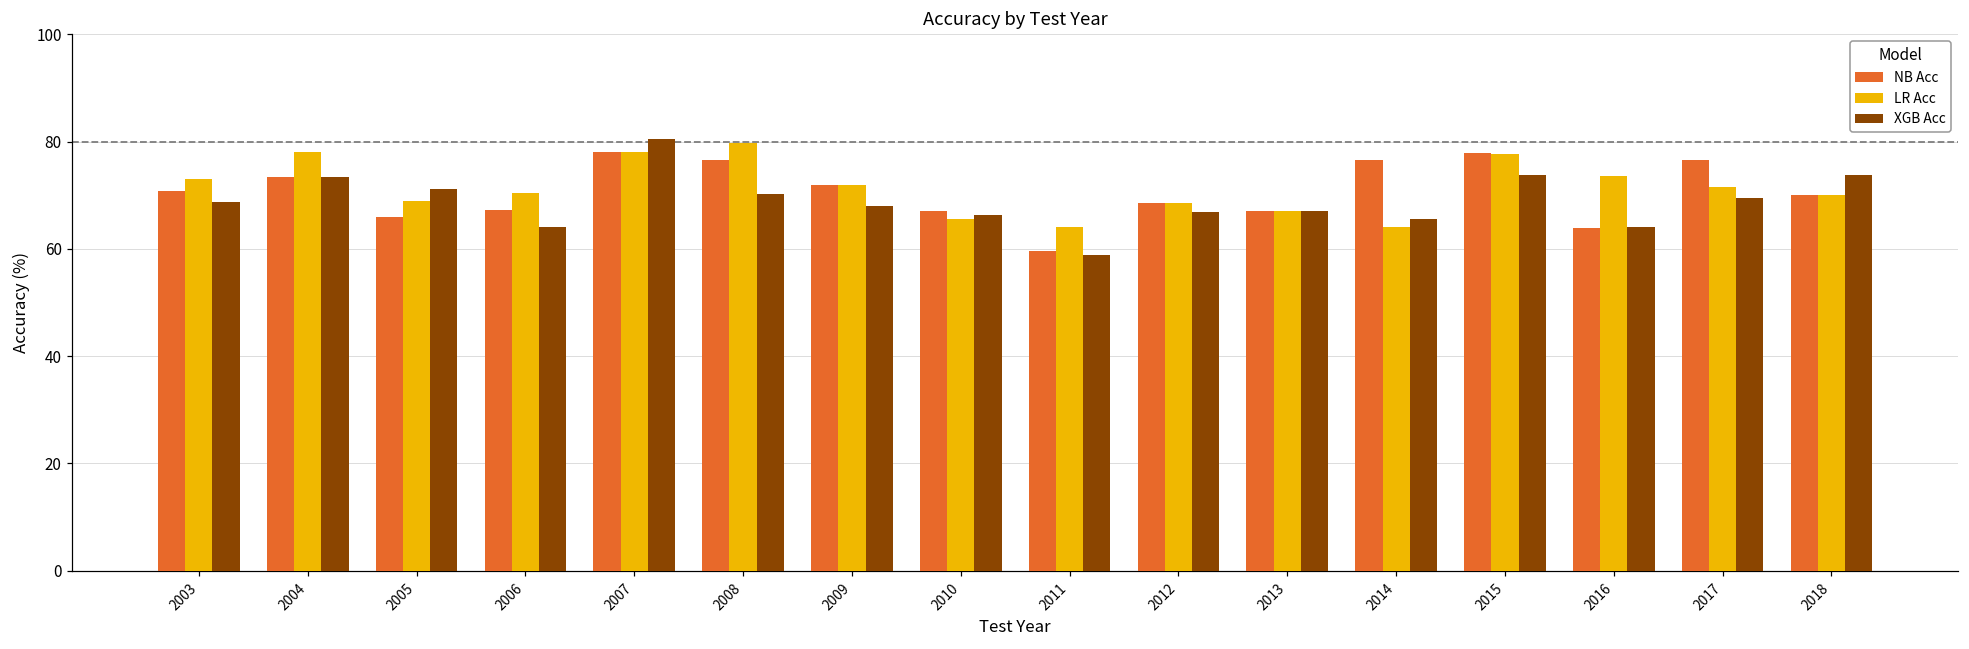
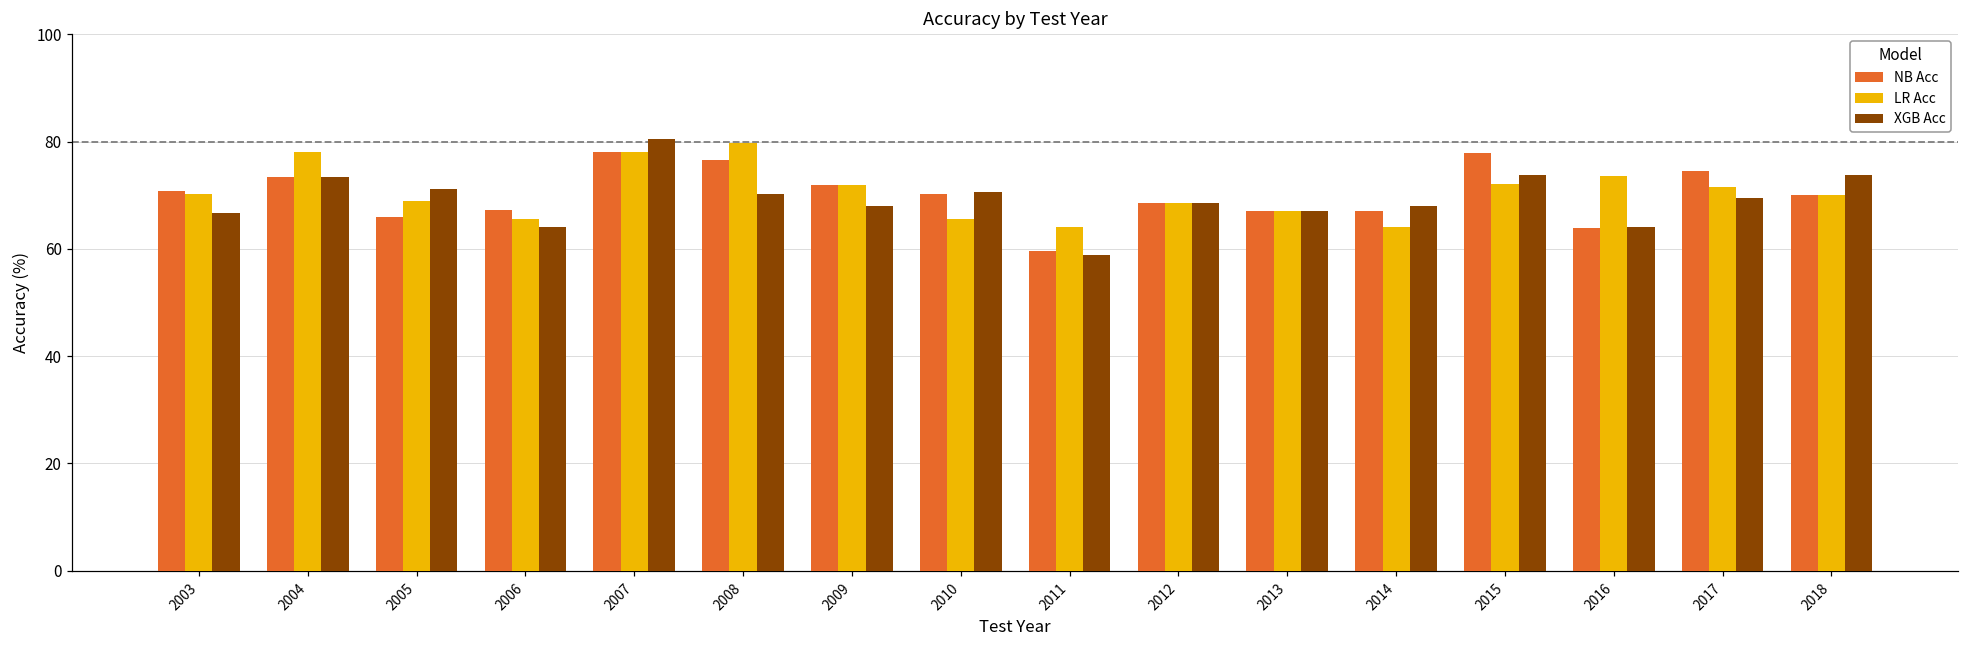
  {
    "NB Acc": {
      "2003": 71,
      "2004": 73,
      "2005": 66,
      "2006": 67,
      "2007": 78,
      "2008": 77,
      "2009": 72,
-     "2010": 67,
+     "2010": 70,
      "2011": 60,
      "2012": 69,
      "2013": 67,
-     "2014": 77,
+     "2014": 67,
      "2015": 78,
      "2016": 64,
-     "2017": 77,
+     "2017": 75,
      "2018": 70
    },
    "LR Acc": {
-     "2003": 73,
+     "2003": 70,
      "2004": 78,
      "2005": 69,
-     "2006": 70,
+     "2006": 66,
      "2007": 78,
      "2008": 80,
      "2009": 72,
      "2010": 66,
      "2011": 64,
      "2012": 69,
      "2013": 67,
      "2014": 64,
-     "2015": 78,
+     "2015": 72,
      "2016": 74,
      "2017": 72,
      "2018": 70
    },
    "XGB Acc": {
-     "2003": 69,
+     "2003": 67,
      "2004": 73,
      "2005": 71,
      "2006": 64,
      "2007": 80,
      "2008": 70,
      "2009": 68,
-     "2010": 66,
+     "2010": 71,
      "2011": 59,
-     "2012": 67,
+     "2012": 69,
      "2013": 67,
-     "2014": 66,
+     "2014": 68,
      "2015": 74,
      "2016": 64,
      "2017": 70,
      "2018": 74
    }
  }
